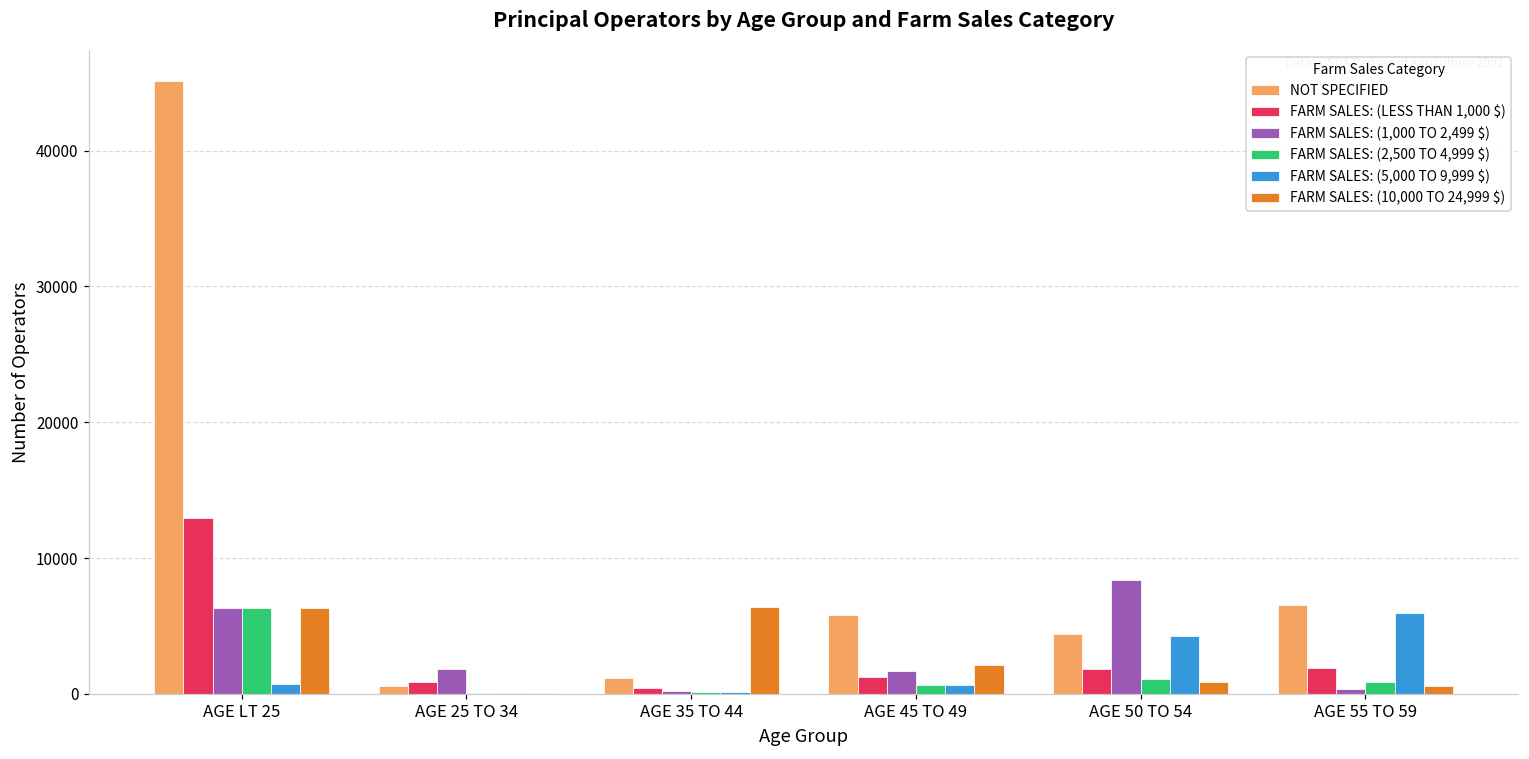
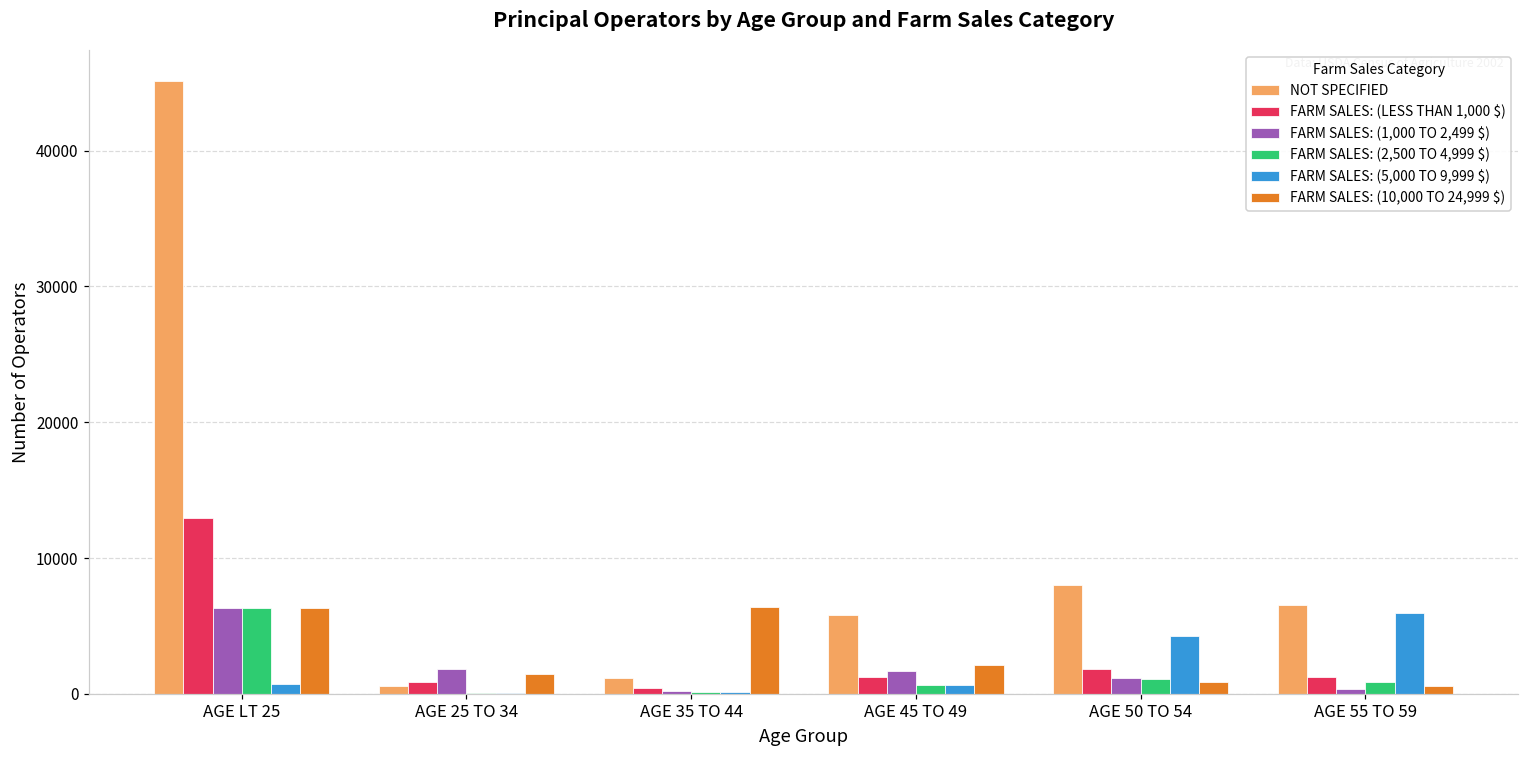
  {
    "NOT SPECIFIED": {
      "AGE LT 25": 45100,
      "AGE 25 TO 34": 600,
      "AGE 35 TO 44": 1200,
      "AGE 45 TO 49": 5800,
-     "AGE 50 TO 54": 4400,
+     "AGE 50 TO 54": 8000,
      "AGE 55 TO 59": 6600
    },
    "FARM SALES: (LESS THAN 1,000 $)": {
      "AGE LT 25": 12900,
      "AGE 25 TO 34": 900,
      "AGE 35 TO 44": 400,
      "AGE 45 TO 49": 1300,
      "AGE 50 TO 54": 1800,
-     "AGE 55 TO 59": 1900
+     "AGE 55 TO 59": 1200
    },
    "FARM SALES: (1,000 TO 2,499 $)": {
      "AGE LT 25": 6400,
      "AGE 25 TO 34": 1800,
      "AGE 45 TO 49": 1700,
-     "AGE 50 TO 54": 8400,
+     "AGE 50 TO 54": 1200,
      "AGE 55 TO 59": 300
    },
    "FARM SALES: (2,500 TO 4,999 $)": {
      "AGE LT 25": 6300,
      "AGE 45 TO 49": 700,
      "AGE 50 TO 54": 1100,
      "AGE 55 TO 59": 900
    },
    "FARM SALES: (5,000 TO 9,999 $)": {
      "AGE LT 25": 700,
      "AGE 45 TO 49": 700,
      "AGE 50 TO 54": 4200,
      "AGE 55 TO 59": 6000
    },
    "FARM SALES: (10,000 TO 24,999 $)": {
      "AGE LT 25": 6300,
-     "AGE 25 TO 34": 100,
+     "AGE 25 TO 34": 1500,
      "AGE 35 TO 44": 6400,
      "AGE 45 TO 49": 2100,
      "AGE 50 TO 54": 900,
      "AGE 55 TO 59": 600
    }
  }
